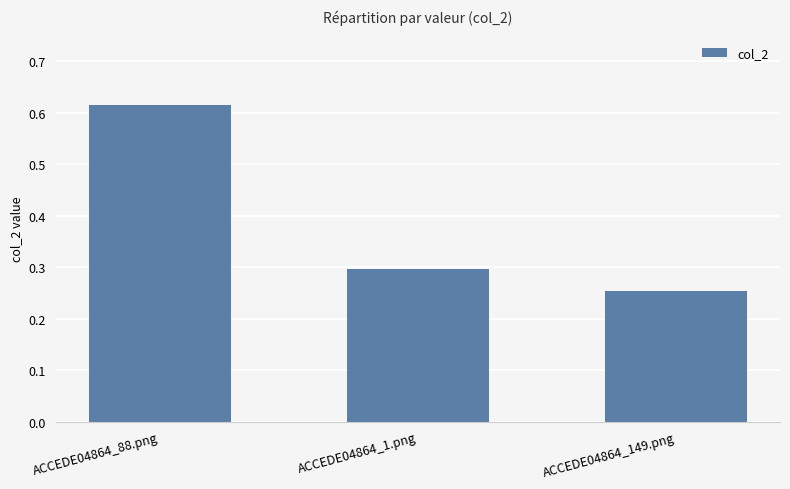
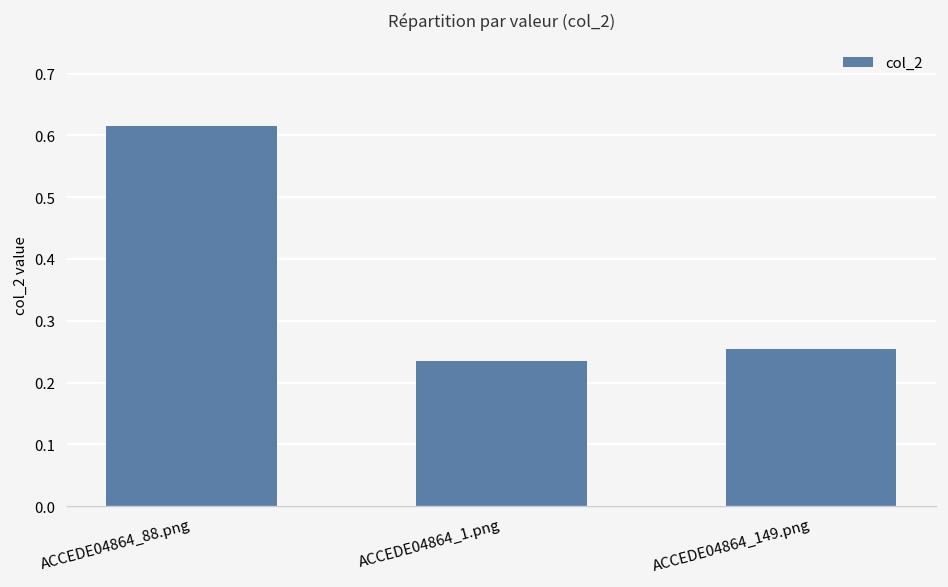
  {
    "ACCEDE04864_88.png": 0.62,
-   "ACCEDE04864_1.png": 0.30,
+   "ACCEDE04864_1.png": 0.24,
    "ACCEDE04864_149.png": 0.25
  }
